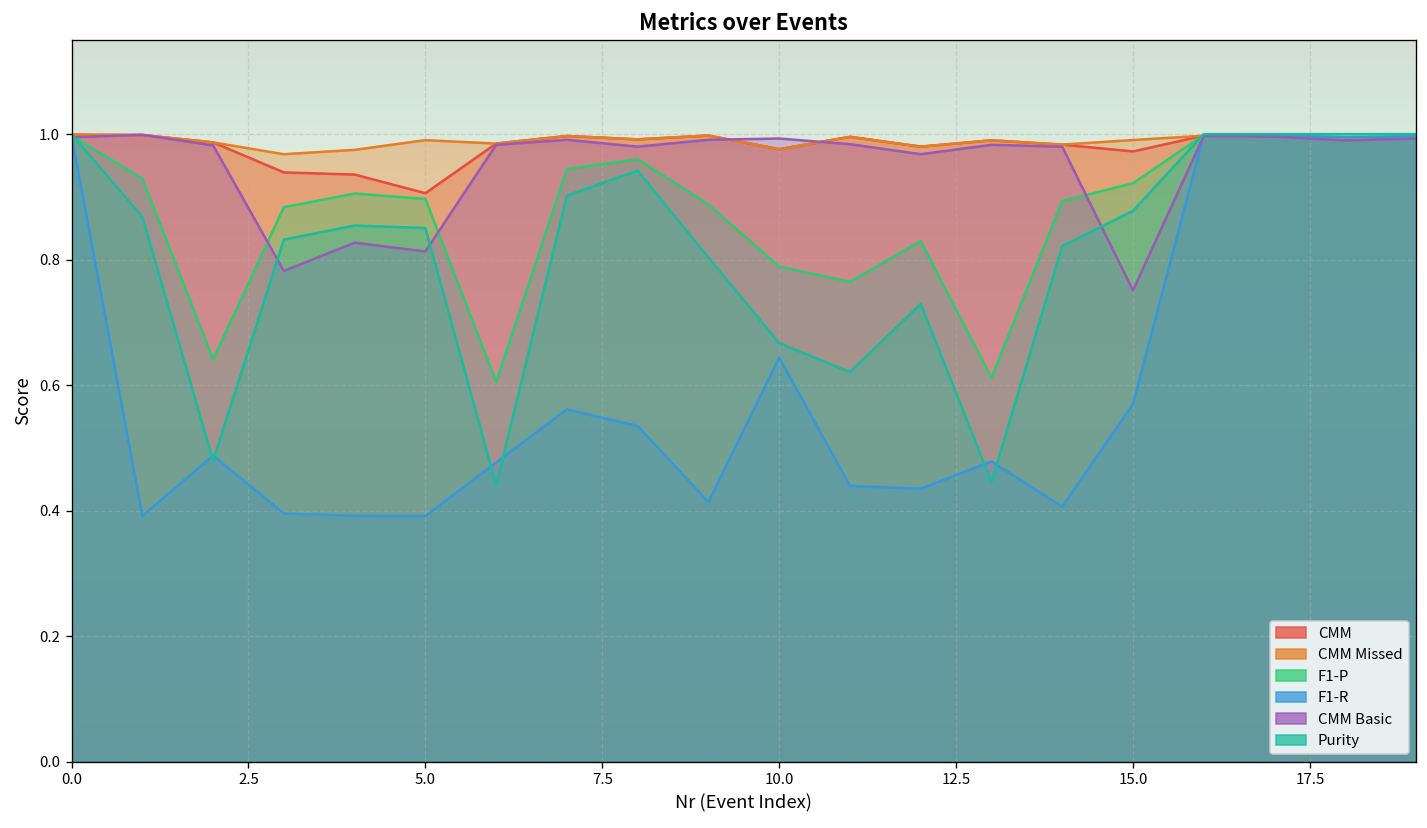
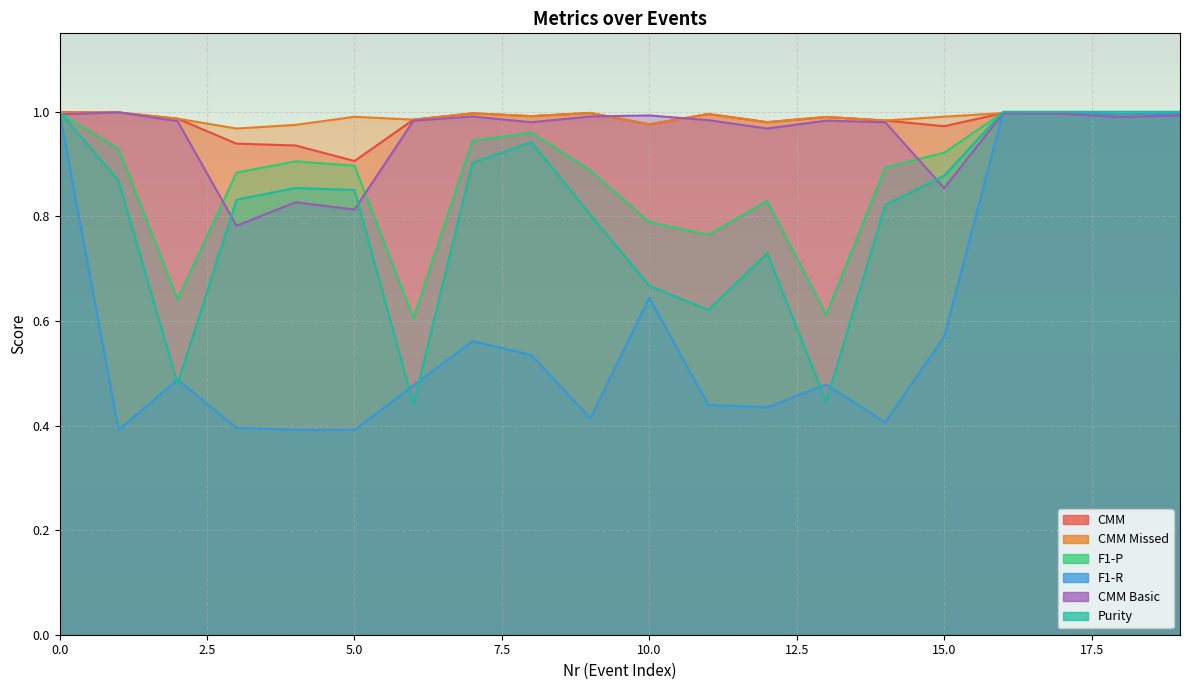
  {
    "CMM Basic": {
      "5.0": 0.81,
      "10.0": 0.99,
-     "15.0": 0.75
+     "15.0": 0.85
    }
  }
